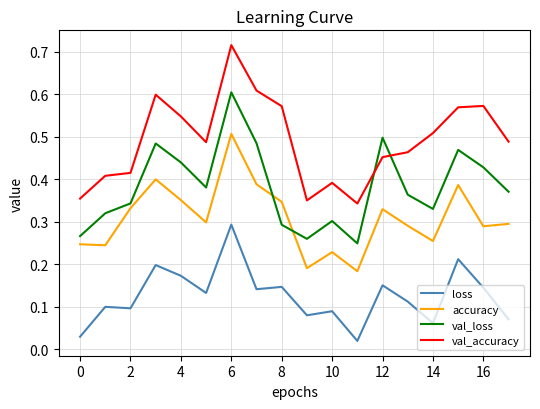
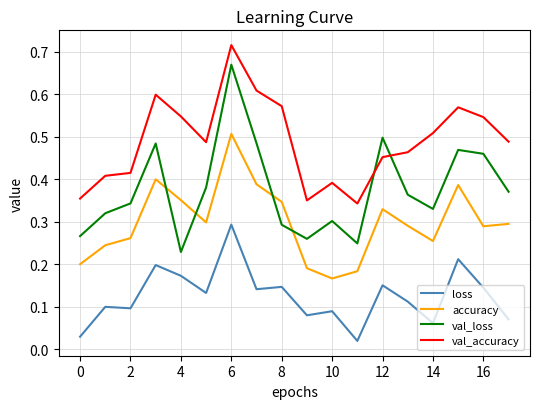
  {
    "loss": {
      "0": 0.03,
      "2": 0.10,
      "4": 0.17,
      "6": 0.29,
      "8": 0.15,
      "10": 0.09,
      "12": 0.15
    },
    "accuracy": {
-     "0": 0.25,
-     "2": 0.33,
+     "0": 0.20,
+     "2": 0.26,
      "4": 0.35,
      "6": 0.51,
      "8": 0.35,
-     "10": 0.23,
+     "10": 0.17,
      "12": 0.33,
      "14": 0.25,
      "16": 0.29
    },
    "val_loss": {
      "0": 0.27,
      "2": 0.34,
-     "4": 0.44,
-     "6": 0.60,
+     "4": 0.23,
+     "6": 0.67,
      "8": 0.29,
      "10": 0.30,
      "12": 0.50,
      "14": 0.33,
-     "16": 0.43
+     "16": 0.46
    },
    "val_accuracy": {
      "0": 0.35,
      "2": 0.41,
      "4": 0.55,
      "6": 0.72,
      "8": 0.57,
      "10": 0.39,
      "12": 0.45,
      "14": 0.51,
-     "16": 0.57
+     "16": 0.55
    }
  }
